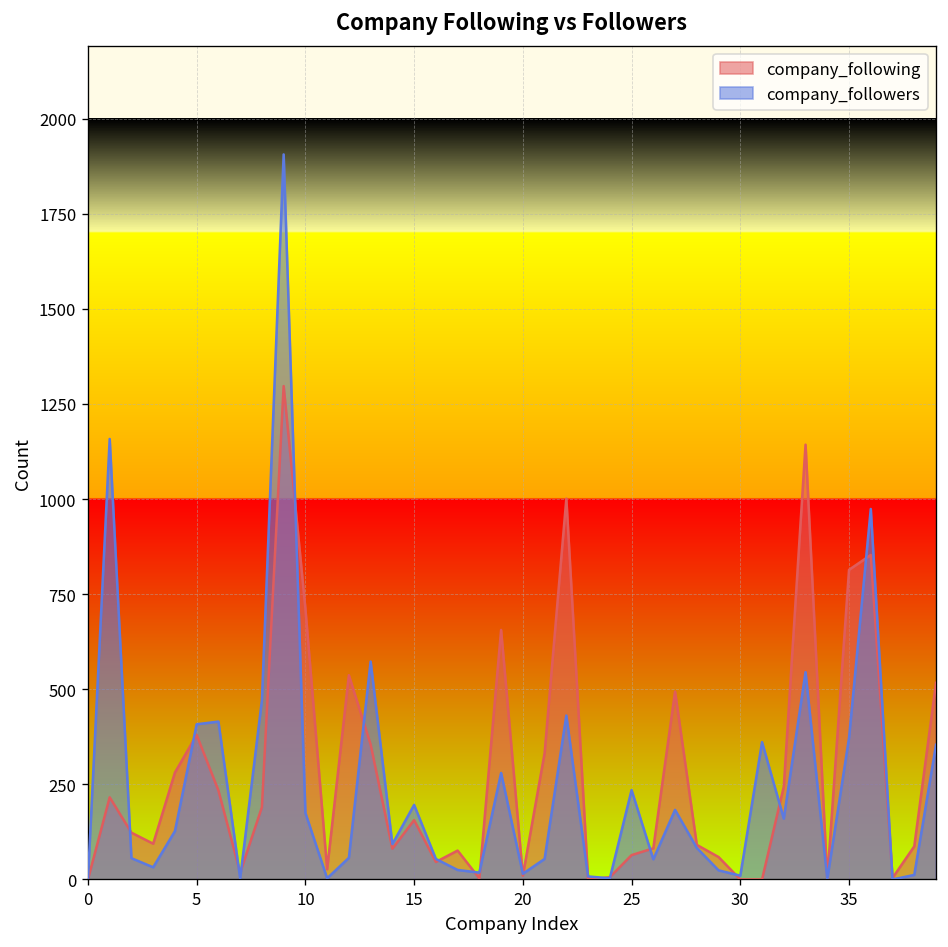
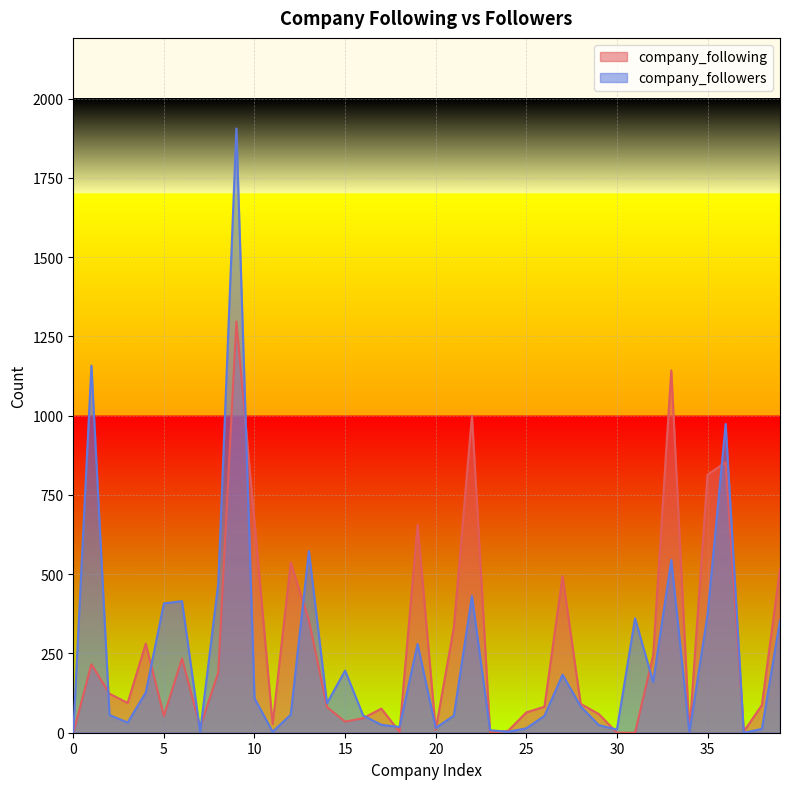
  {
    "company_following": {
-     "5": 380,
-     "10": 710,
-     "15": 160,
+     "5": 50,
+     "10": 670,
+     "15": 40,
      "25": 60,
      "30": 0,
      "35": 810
    },
    "company_followers": {
      "5": 410,
-     "10": 180,
+     "10": 110,
      "15": 200,
-     "25": 240,
+     "25": 10,
      "30": 10,
      "35": 370
    }
  }
